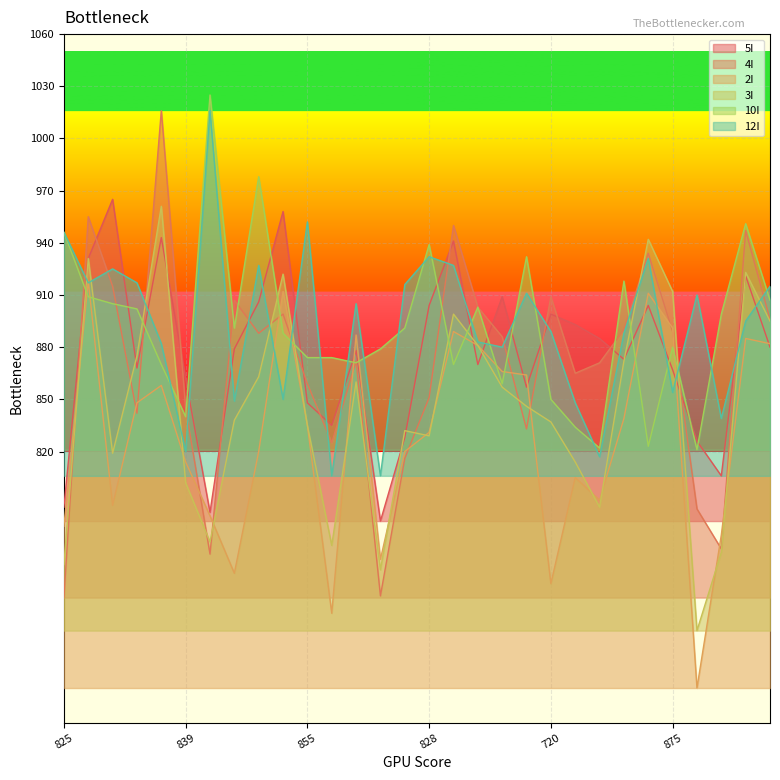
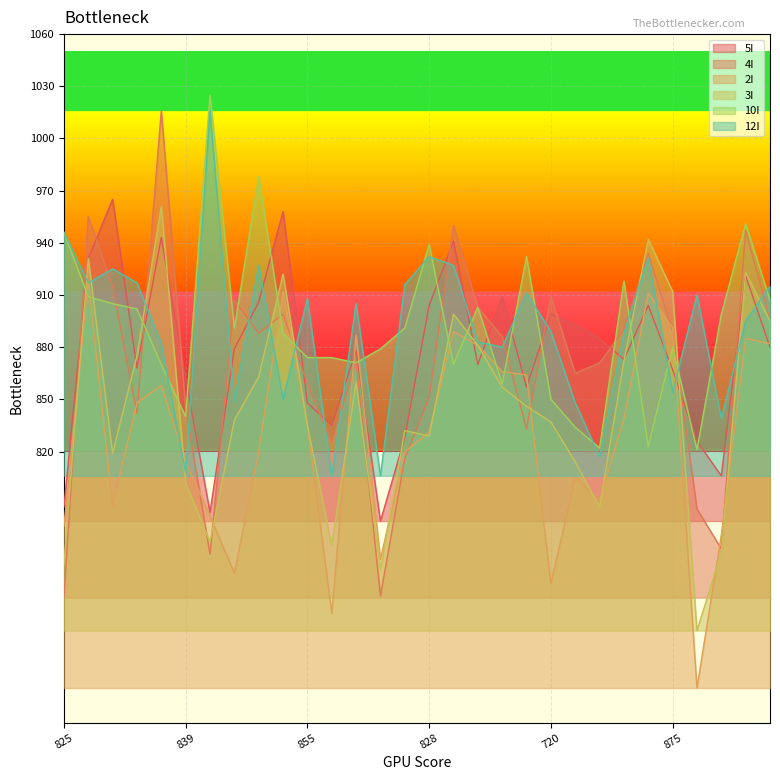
  {
    "12I": {
-     "839": 820,
-     "855": 952,
+     "839": 808,
+     "855": 908,
      "828": 932,
      "720": 889,
      "875": 854
    }
  }
